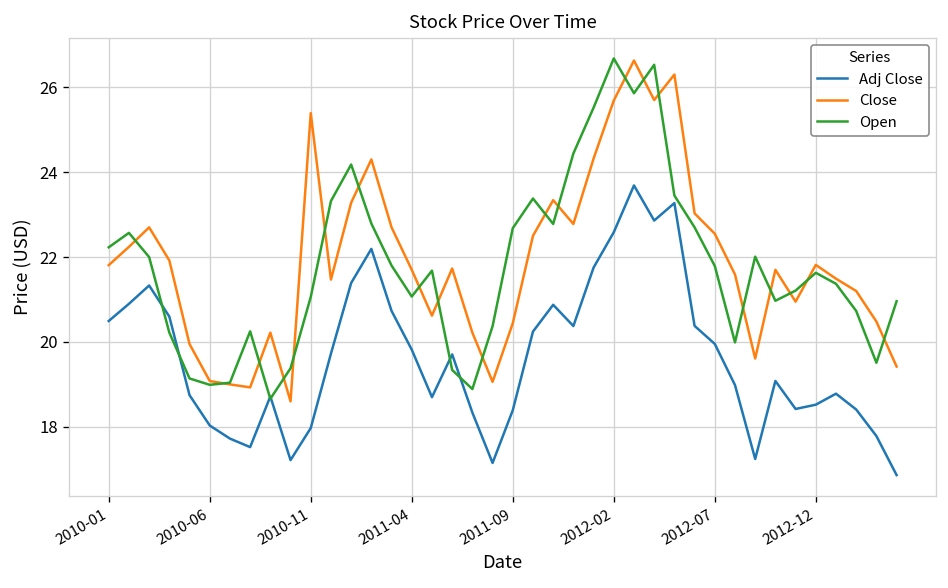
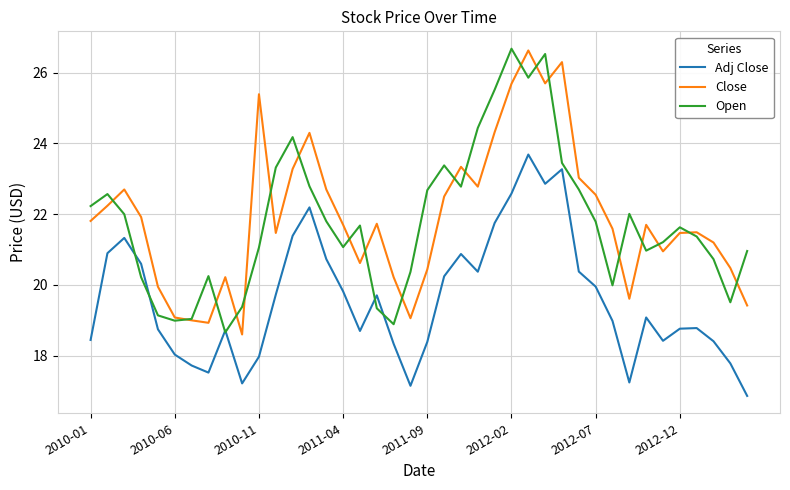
  {
    "Adj Close": {
-     "2010-01": 20.5,
+     "2010-01": 18.4,
      "2010-06": 18.0,
      "2010-11": 18.0,
      "2011-04": 19.8,
      "2011-09": 18.4,
      "2012-02": 22.6,
      "2012-07": 20.0,
-     "2012-12": 18.5
+     "2012-12": 18.8
    },
    "Close": {
      "2010-01": 21.8,
      "2010-06": 19.1,
      "2010-11": 25.4,
      "2011-04": 21.7,
      "2011-09": 20.4,
      "2012-02": 25.7,
      "2012-07": 22.5,
-     "2012-12": 21.8
+     "2012-12": 21.5
    },
    "Open": {
      "2010-01": 22.2,
      "2010-06": 19.0,
      "2010-11": 21.1,
      "2011-04": 21.1,
      "2011-09": 22.7,
      "2012-02": 26.7,
      "2012-07": 21.8,
      "2012-12": 21.6
    }
  }
